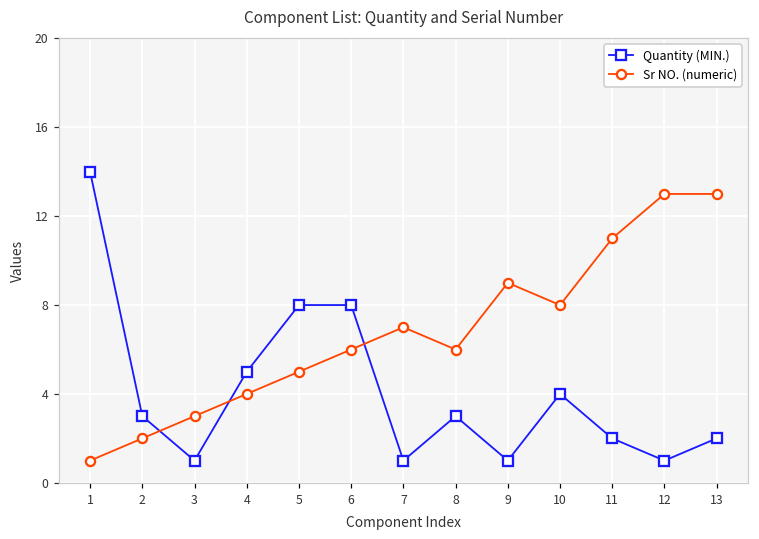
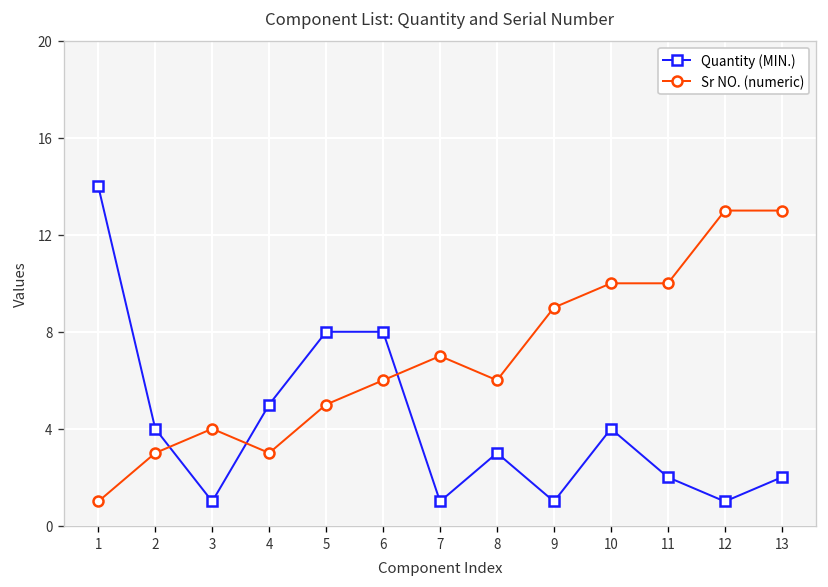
  {
    "Quantity (MIN.)": {
      "1": 14,
-     "2": 3,
+     "2": 4,
      "3": 1,
      "4": 5,
      "5": 8,
      "6": 8,
      "7": 1,
      "8": 3,
      "9": 1,
      "10": 4,
      "11": 2,
      "12": 1,
      "13": 2
    },
    "Sr NO. (numeric)": {
      "1": 1,
-     "2": 2,
-     "3": 3,
-     "4": 4,
+     "2": 3,
+     "3": 4,
+     "4": 3,
      "5": 5,
      "6": 6,
      "7": 7,
      "8": 6,
      "9": 9,
-     "10": 8,
-     "11": 11,
+     "10": 10,
+     "11": 10,
      "12": 13,
      "13": 13
    }
  }
